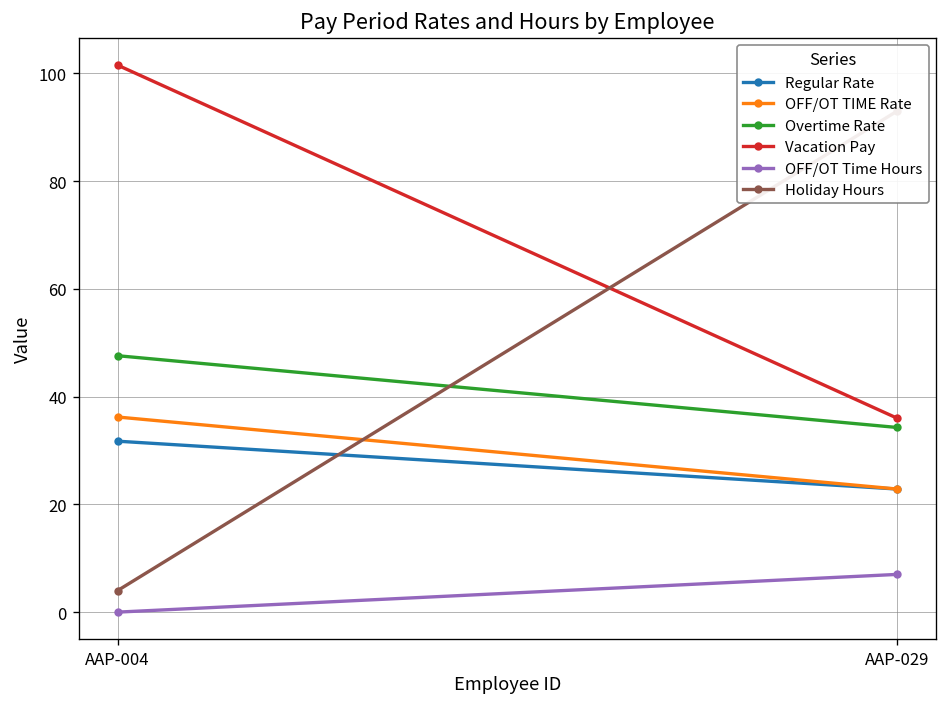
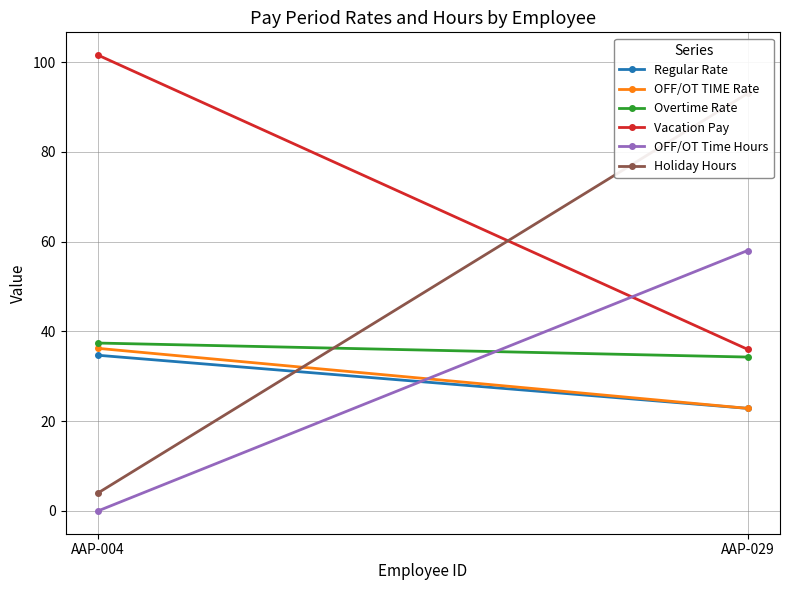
  {
    "Regular Rate": {
-     "AAP-004": 32
+     "AAP-004": 35
    },
    "OFF/OT TIME Rate": {
      "AAP-004": 36
    },
    "Overtime Rate": {
-     "AAP-004": 48,
+     "AAP-004": 37,
      "AAP-029": 34
    },
    "Vacation Pay": {
      "AAP-004": 102,
      "AAP-029": 36
    },
    "OFF/OT Time Hours": {
      "AAP-004": 0,
-     "AAP-029": 7
+     "AAP-029": 58
    },
    "Holiday Hours": {
      "AAP-004": 4
    }
  }
